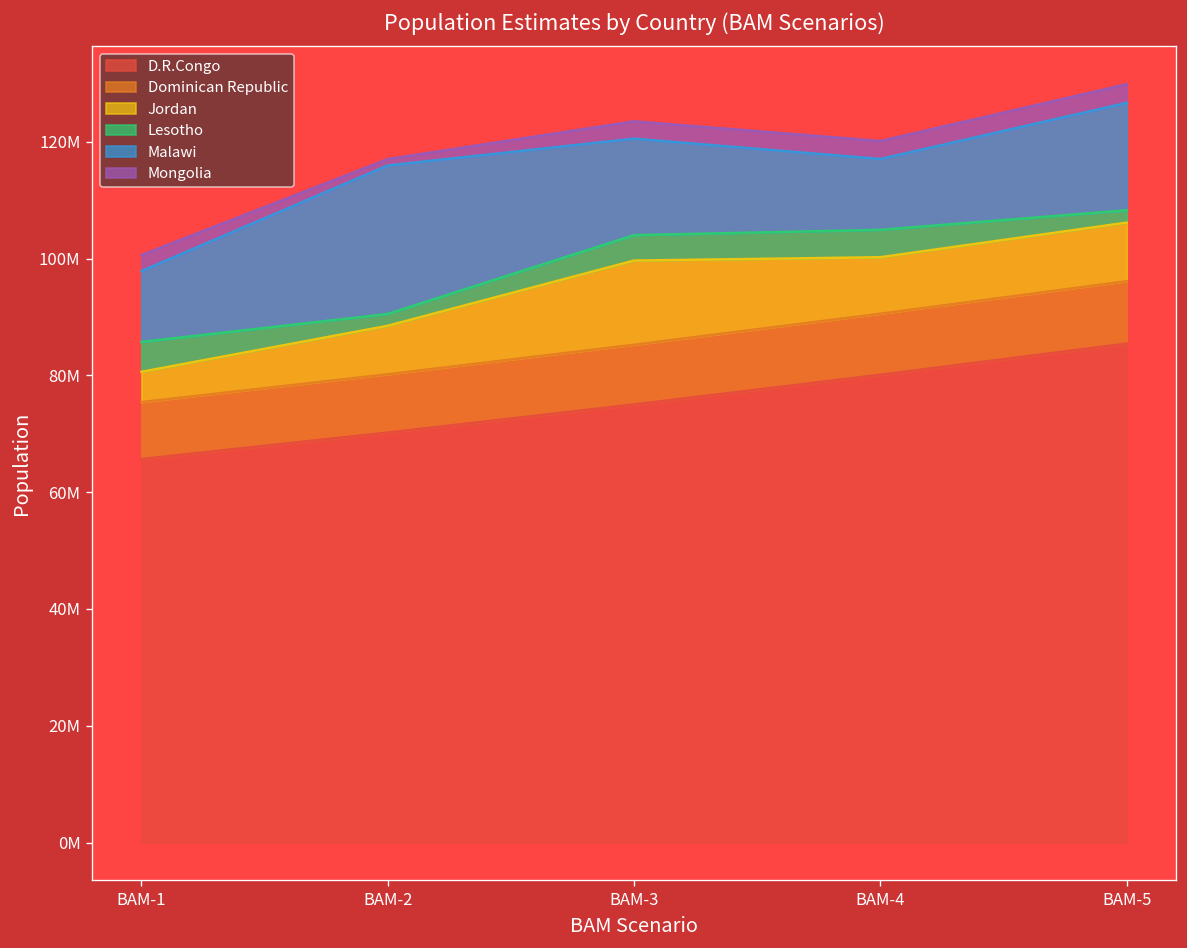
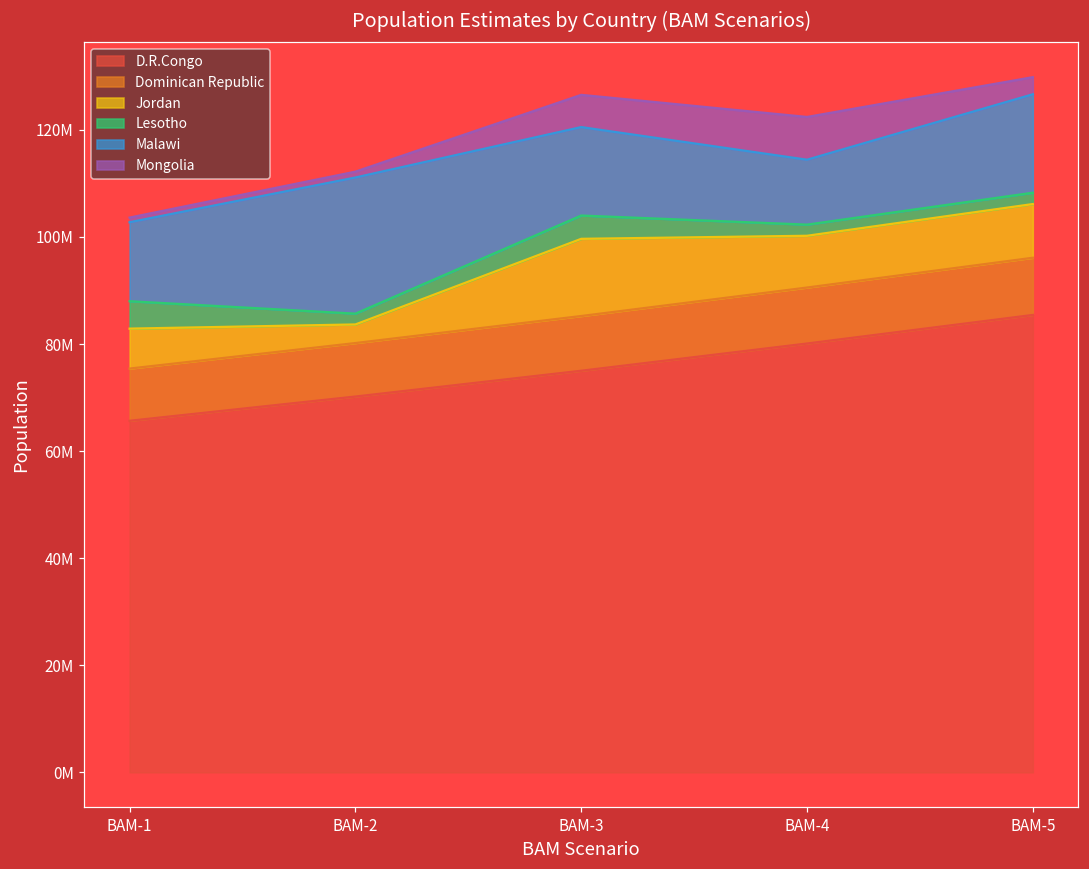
  {
    "Jordan": {
-     "BAM-1": 5000000,
-     "BAM-2": 8000000,
+     "BAM-1": 7000000,
+     "BAM-2": 3000000,
      "BAM-3": 14000000,
      "BAM-4": 10000000,
      "BAM-5": 10000000
    },
    "Lesotho": {
      "BAM-1": 5000000,
      "BAM-2": 2000000,
      "BAM-3": 4000000,
-     "BAM-4": 5000000,
+     "BAM-4": 2000000,
      "BAM-5": 2000000
    },
    "Malawi": {
-     "BAM-1": 12000000,
+     "BAM-1": 15000000,
      "BAM-2": 25000000,
      "BAM-3": 17000000,
      "BAM-4": 12000000,
      "BAM-5": 18000000
    },
    "Mongolia": {
-     "BAM-1": 3000000,
+     "BAM-1": 1000000,
      "BAM-2": 1000000,
-     "BAM-3": 3000000,
-     "BAM-4": 3000000,
+     "BAM-3": 6000000,
+     "BAM-4": 8000000,
      "BAM-5": 3000000
    }
  }
